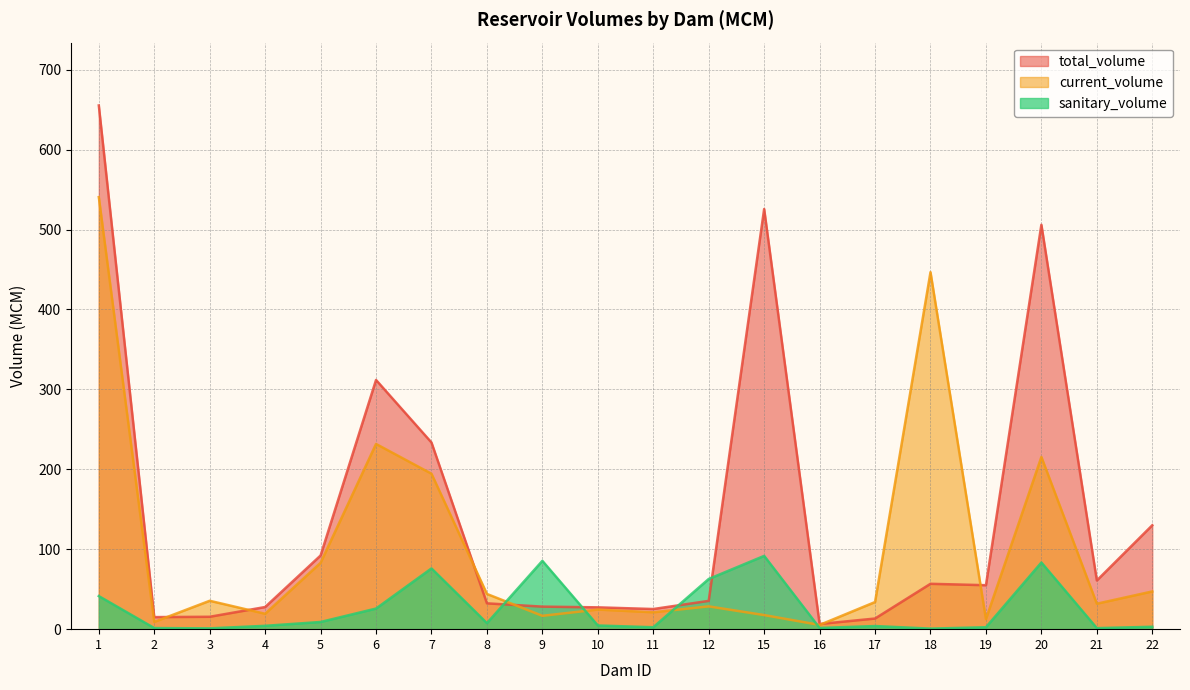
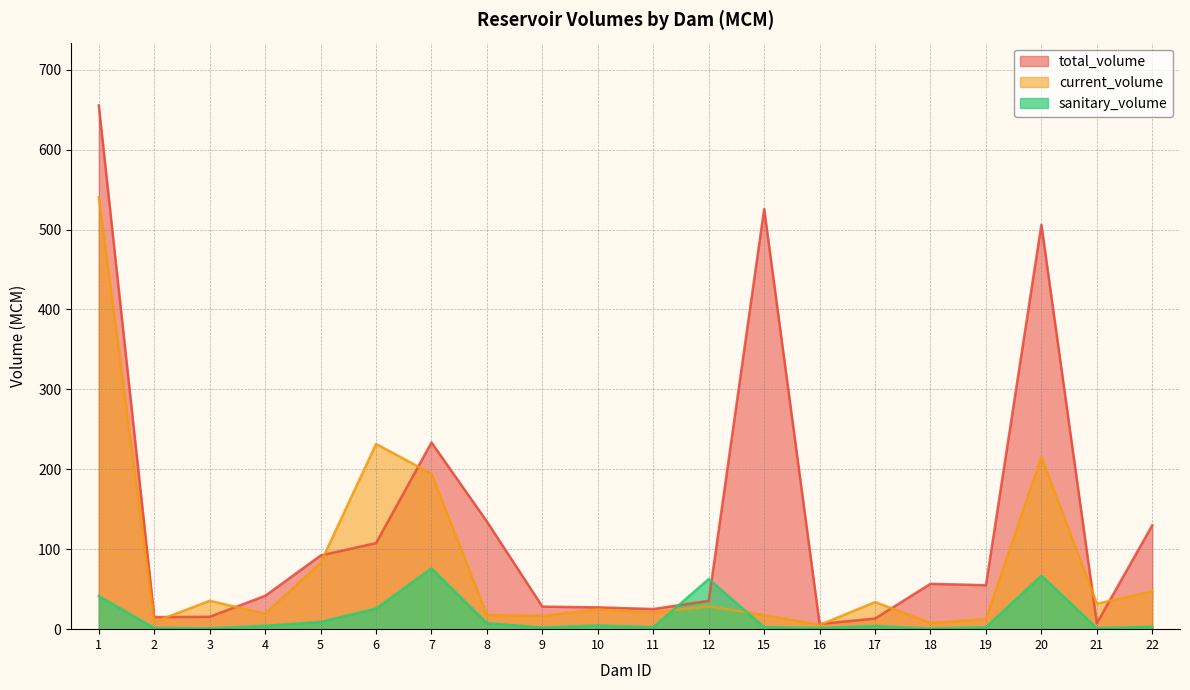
  {
    "total_volume": {
      "1": 660,
      "2": 20,
      "3": 20,
-     "4": 30,
+     "4": 40,
      "5": 90,
-     "6": 310,
+     "6": 110,
      "7": 230,
-     "8": 30,
+     "8": 130,
      "9": 30,
      "11": 30,
      "12": 40,
      "15": 530,
      "17": 10,
      "18": 60,
      "19": 60,
      "20": 510,
-     "21": 60,
+     "21": 10,
      "22": 130
    },
    "current_volume": {
      "1": 540,
      "2": 10,
      "3": 40,
      "4": 20,
      "5": 80,
      "6": 230,
      "7": 190,
-     "8": 40,
+     "8": 20,
      "9": 20,
      "11": 20,
      "12": 30,
      "15": 20,
      "17": 30,
-     "18": 450,
+     "18": 10,
      "19": 10,
      "20": 220,
      "21": 30,
      "22": 50
    },
    "sanitary_volume": {
      "1": 40,
      "2": 0,
      "3": 0,
      "4": 0,
      "5": 10,
      "6": 30,
      "7": 80,
      "8": 10,
-     "9": 90,
+     "9": 0,
      "10": 0,
      "11": 0,
      "12": 60,
-     "15": 90,
+     "15": 0,
      "16": 0,
      "17": 0,
      "18": 0,
      "19": 0,
-     "20": 80,
+     "20": 70,
      "21": 0,
      "22": 0
    }
  }
